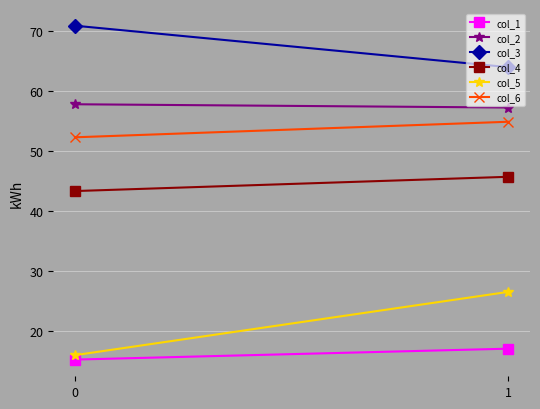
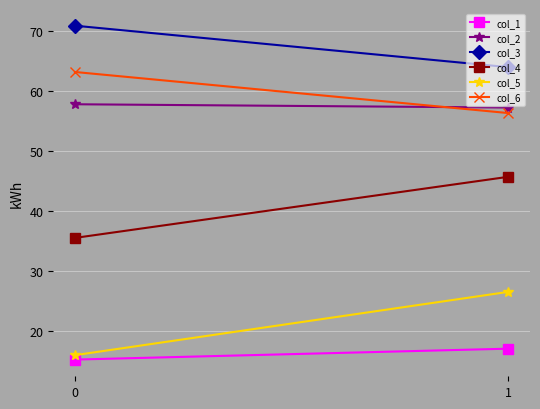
  {
    "col_1": {
      "0": 15,
      "1": 17
    },
    "col_2": {
      "0": 58,
      "1": 57
    },
    "col_3": {
      "0": 71
    },
    "col_4": {
-     "0": 43,
+     "0": 35,
      "1": 46
    },
    "col_5": {
      "0": 16,
      "1": 26
    },
    "col_6": {
-     "0": 52,
-     "1": 55
+     "0": 63,
+     "1": 56
    }
  }
